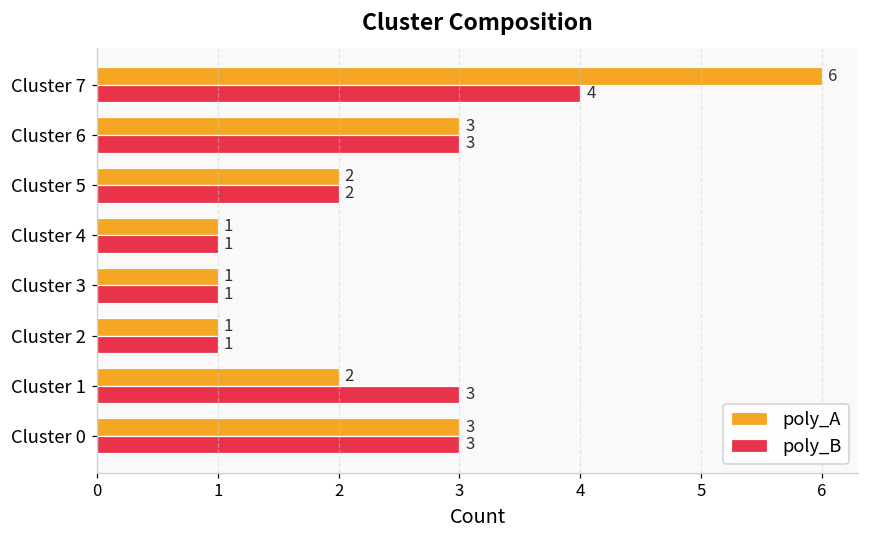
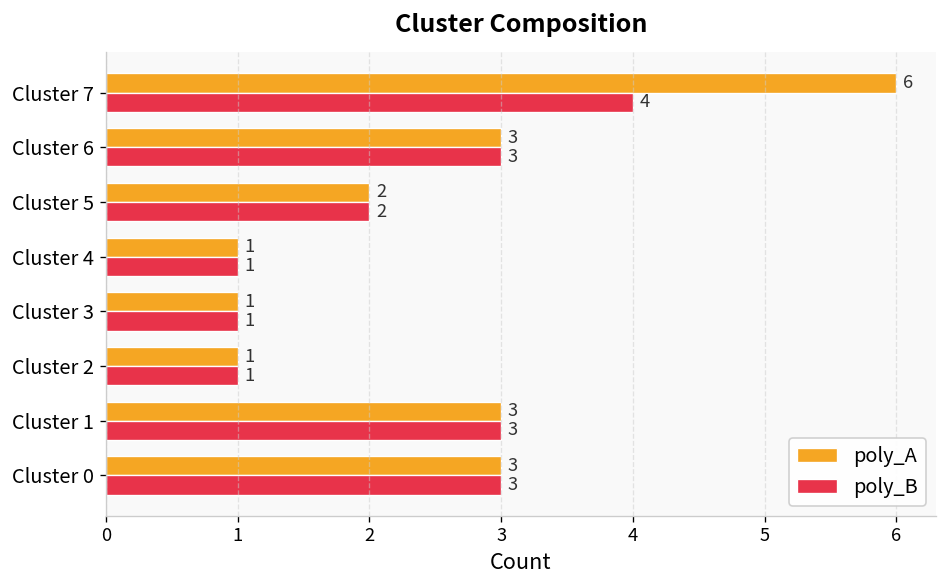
  {
    "poly_A": {
      "Cluster 7": 6,
      "Cluster 6": 3,
      "Cluster 5": 2,
      "Cluster 4": 1,
      "Cluster 3": 1,
      "Cluster 2": 1,
-     "Cluster 1": 2,
+     "Cluster 1": 3,
      "Cluster 0": 3
    },
    "poly_B": {
      "Cluster 7": 4,
      "Cluster 6": 3,
      "Cluster 5": 2,
      "Cluster 4": 1,
      "Cluster 3": 1,
      "Cluster 2": 1,
      "Cluster 1": 3,
      "Cluster 0": 3
    }
  }
